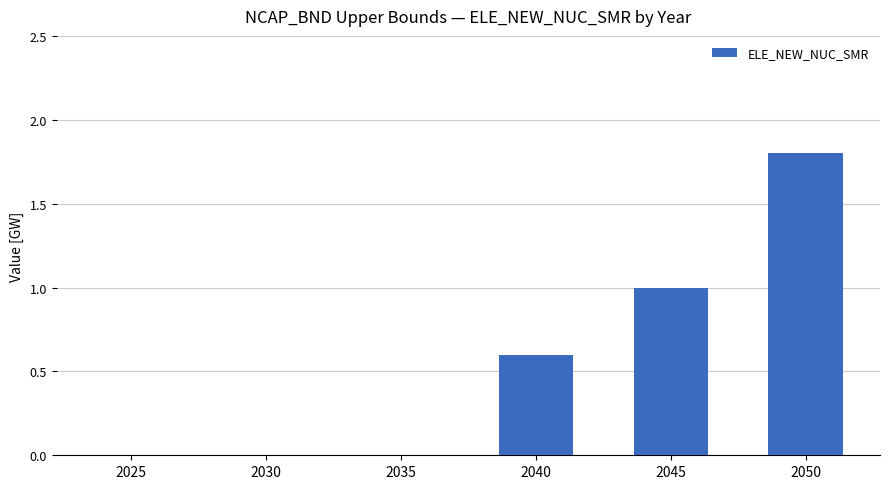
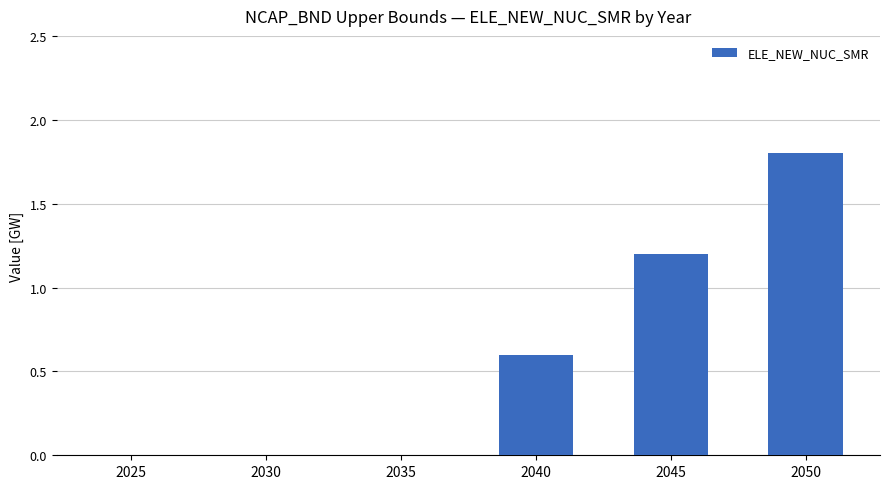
  {
    "2025": 0.0,
    "2030": 0.0,
    "2035": 0.0,
    "2040": 0.6,
-   "2045": 1.0,
+   "2045": 1.2,
    "2050": 1.8
  }
